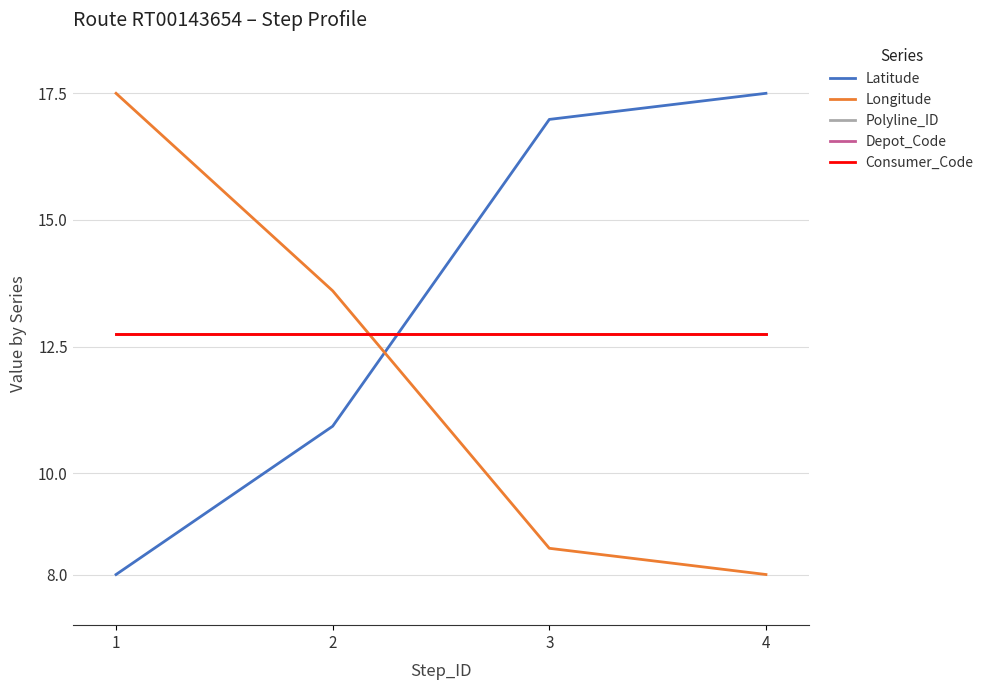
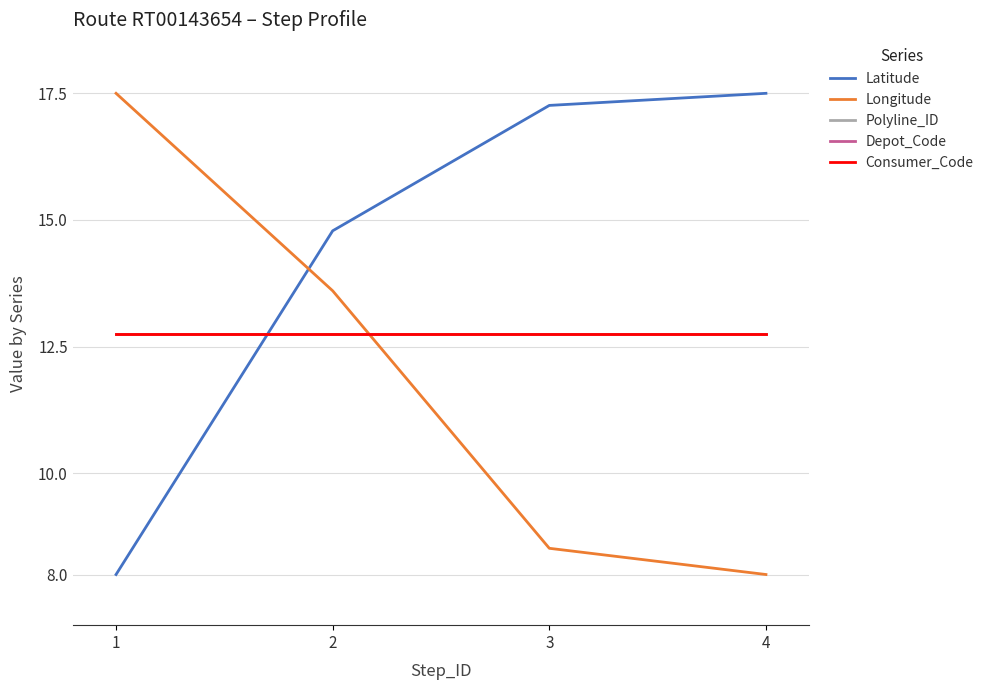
  {
    "Latitude": {
      "1": 8.0,
-     "2": 10.9,
-     "3": 17.0,
+     "2": 14.8,
+     "3": 17.3,
      "4": 17.5
    },
    "Longitude": {
      "1": 17.5,
      "2": 13.6,
      "3": 8.5,
      "4": 8.0
    },
    "Consumer_Code": {
      "1": 12.8,
      "2": 12.8,
      "3": 12.8,
      "4": 12.8
    }
  }
